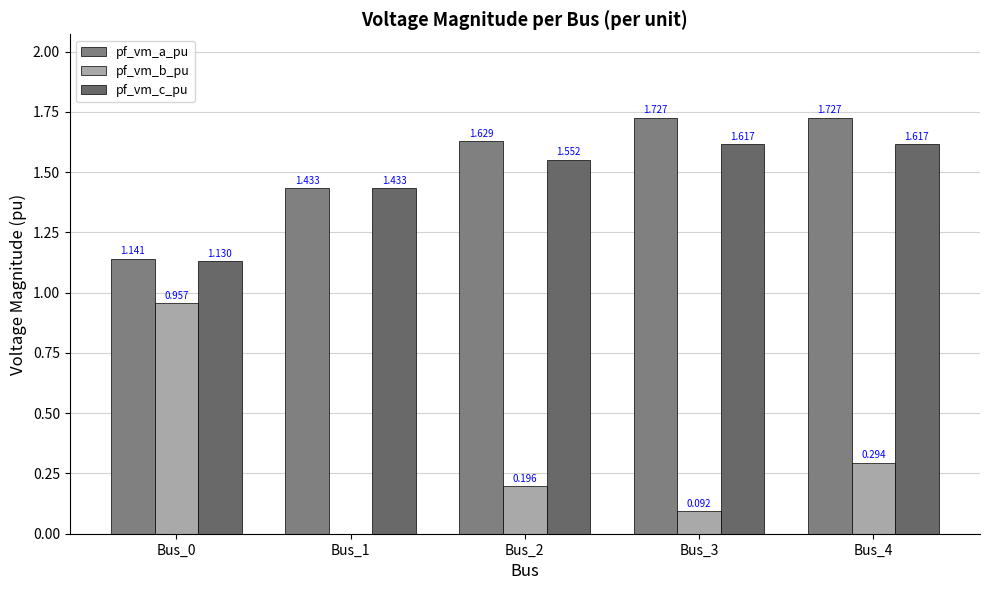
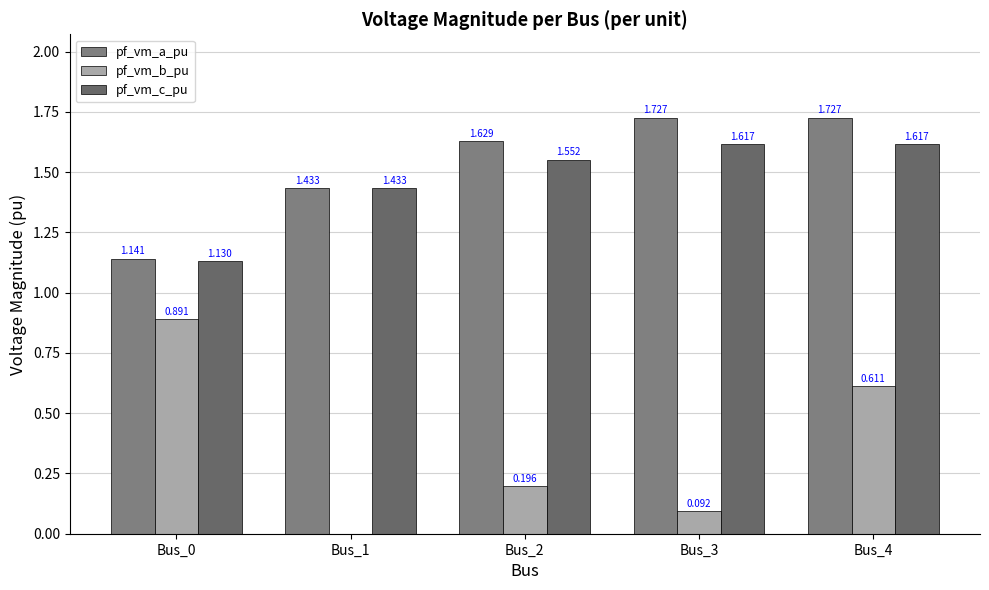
  {
    "pf_vm_b_pu": {
-     "Bus_0": 0.957,
+     "Bus_0": 0.891,
      "Bus_2": 0.196,
      "Bus_3": 0.092,
-     "Bus_4": 0.294
+     "Bus_4": 0.611
    }
  }
